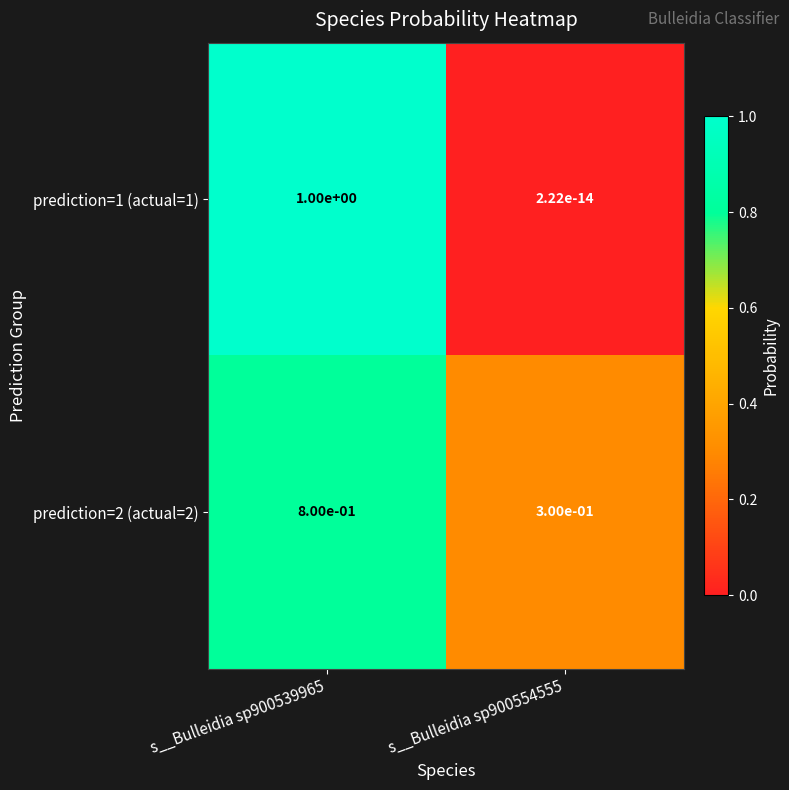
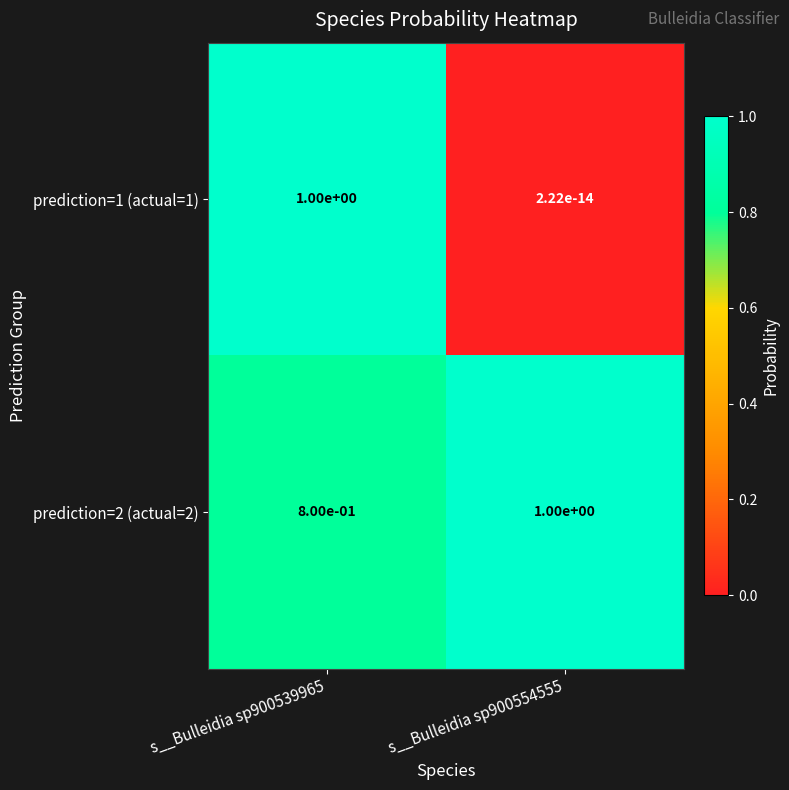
  {
    "prediction=1 (actual=1)": {
      "s__Bulleidia sp900539965": "1.00e+00",
      "s__Bulleidia sp900554555": "2.22e-14"
    },
    "prediction=2 (actual=2)": {
      "s__Bulleidia sp900539965": "8.00e-01",
-     "s__Bulleidia sp900554555": "3.00e-01"
+     "s__Bulleidia sp900554555": "1.00e+00"
    }
  }
